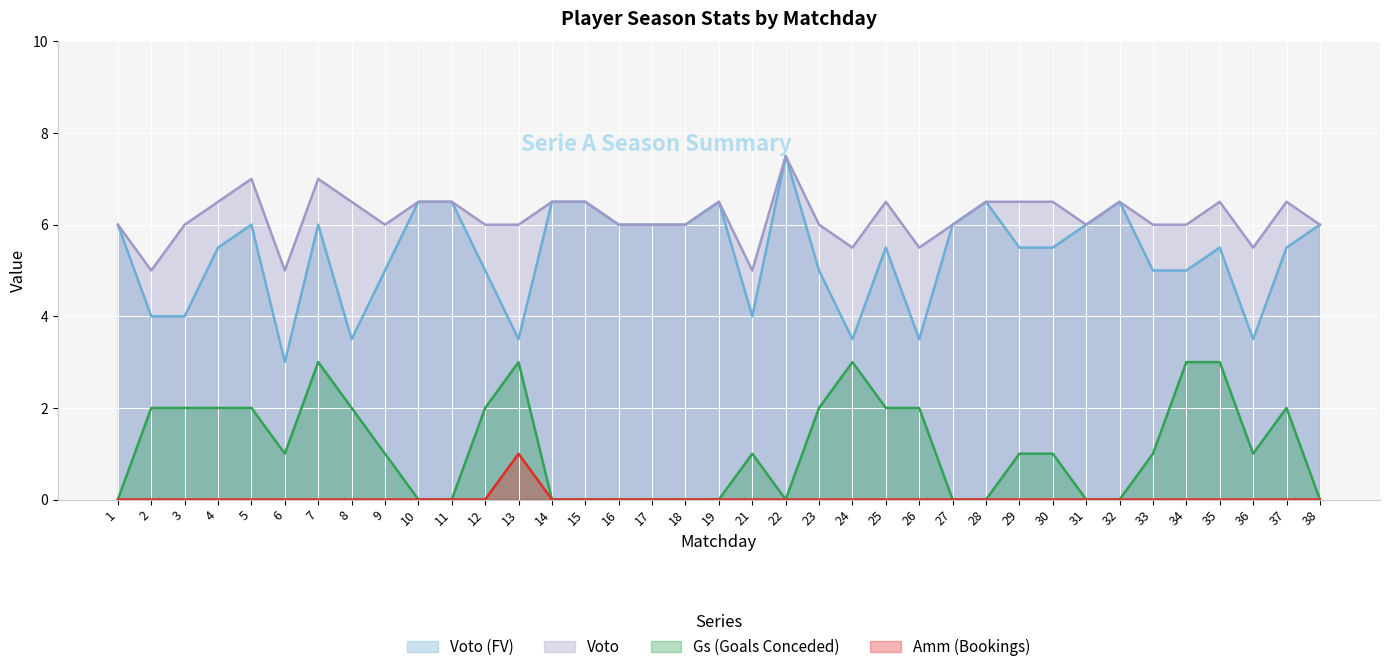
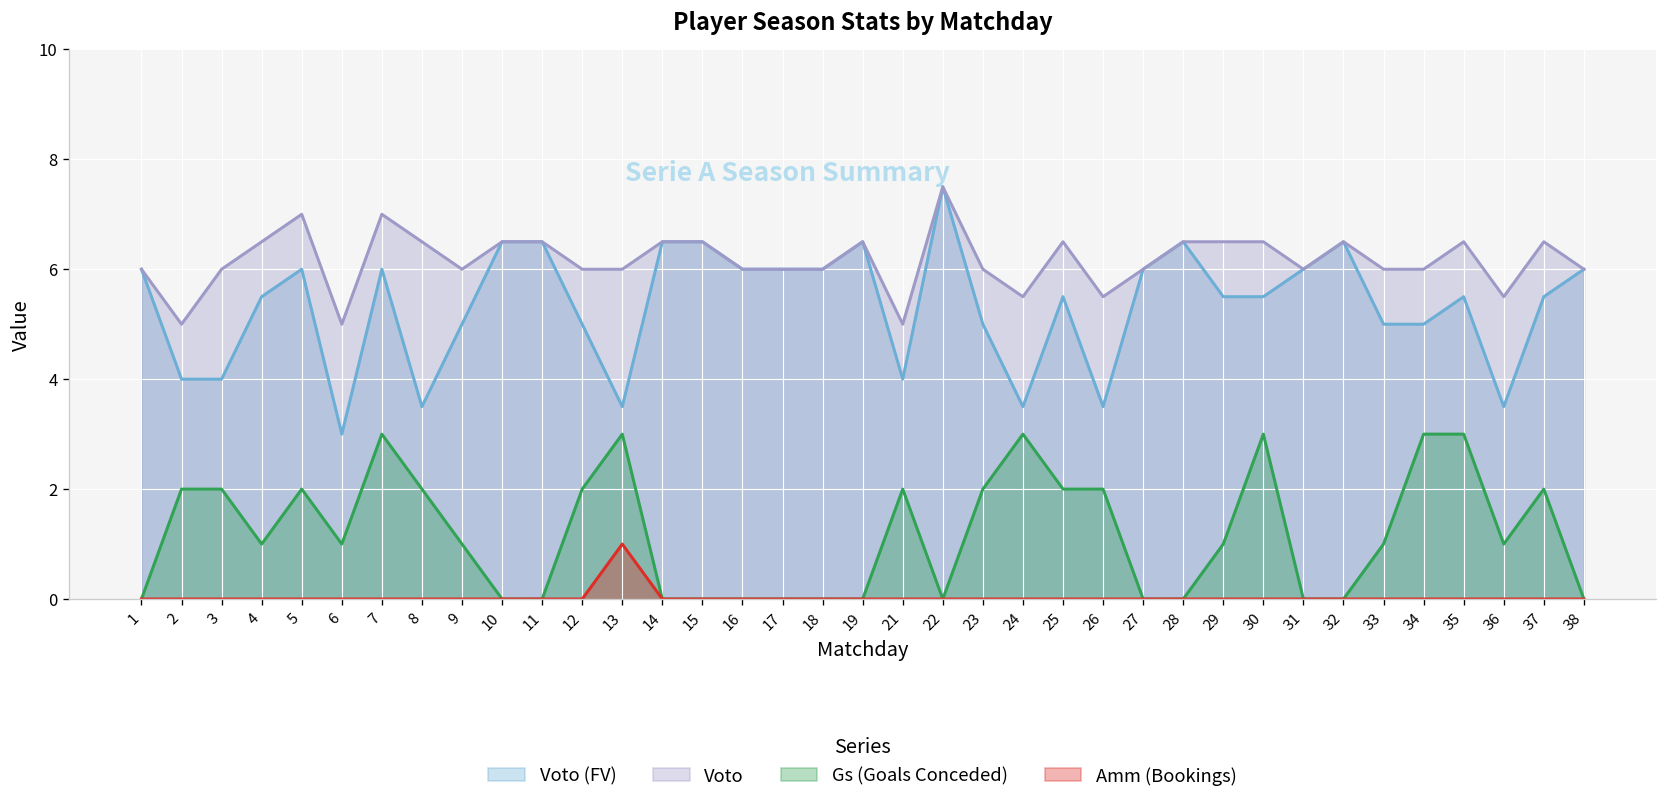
  {
    "Gs (Goals Conceded)": {
      "2": 2,
      "3": 2,
-     "4": 2,
+     "4": 1,
      "5": 2,
      "6": 1,
      "7": 3,
      "8": 2,
      "9": 1,
      "12": 2,
      "13": 3,
-     "21": 1,
+     "21": 2,
      "23": 2,
      "24": 3,
      "25": 2,
      "26": 2,
      "29": 1,
-     "30": 1,
+     "30": 3,
      "33": 1,
      "34": 3,
      "35": 3,
      "36": 1,
      "37": 2
    },
    "Amm (Bookings)": {
      "2": 0,
      "3": 0,
      "4": 0,
      "5": 0,
      "6": 0,
      "7": 0,
      "8": 0,
      "9": 0,
      "12": 0,
      "13": 1,
      "21": 0,
      "23": 0,
      "24": 0,
      "25": 0,
      "26": 0,
      "29": 0,
      "30": 0,
      "33": 0,
      "34": 0,
      "35": 0,
      "36": 0,
      "37": 0
    }
  }
